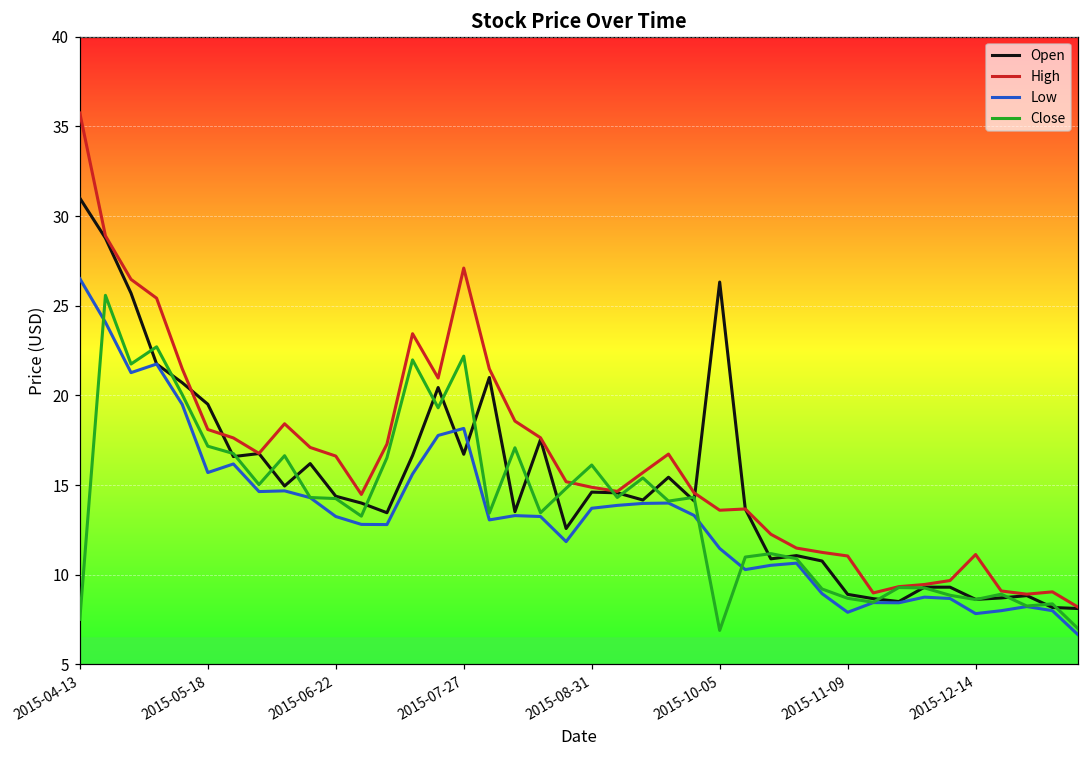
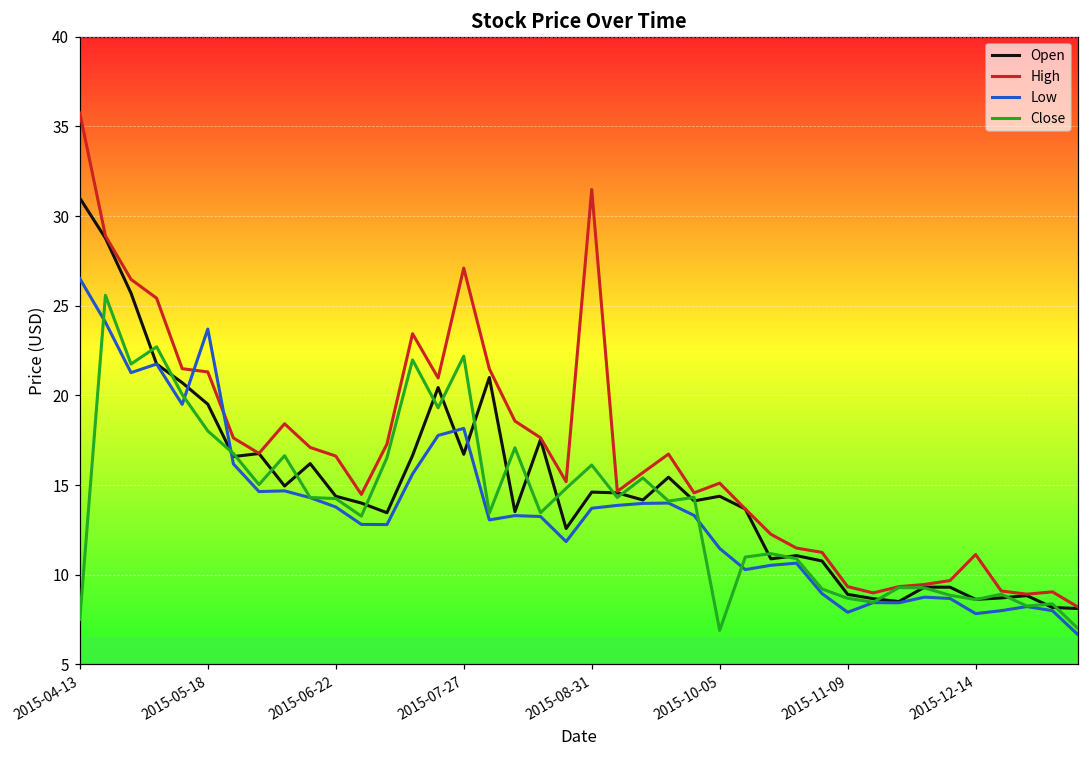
  {
    "Open": {
      "2015-04-13": 31.0,
      "2015-05-18": 19.5,
      "2015-07-27": 16.7,
      "2015-08-31": 14.6,
-     "2015-10-05": 26.3,
+     "2015-10-05": 14.4,
      "2015-11-09": 8.9
    },
    "High": {
      "2015-04-13": 35.7,
-     "2015-05-18": 18.1,
+     "2015-05-18": 21.3,
      "2015-06-22": 16.6,
      "2015-07-27": 27.1,
-     "2015-08-31": 14.9,
-     "2015-10-05": 13.6,
-     "2015-11-09": 11.1,
+     "2015-08-31": 31.5,
+     "2015-10-05": 15.1,
+     "2015-11-09": 9.3,
      "2015-12-14": 11.1
    },
    "Low": {
      "2015-04-13": 26.5,
-     "2015-05-18": 15.7,
-     "2015-06-22": 13.3,
+     "2015-05-18": 23.7,
+     "2015-06-22": 13.8,
      "2015-07-27": 18.2,
      "2015-08-31": 13.7,
      "2015-10-05": 11.5,
      "2015-11-09": 7.9,
      "2015-12-14": 7.8
    },
    "Close": {
      "2015-04-13": 7.5,
-     "2015-05-18": 17.2,
+     "2015-05-18": 18.0,
      "2015-07-27": 22.2,
      "2015-08-31": 16.1,
      "2015-10-05": 6.9,
      "2015-11-09": 8.7
    }
  }
